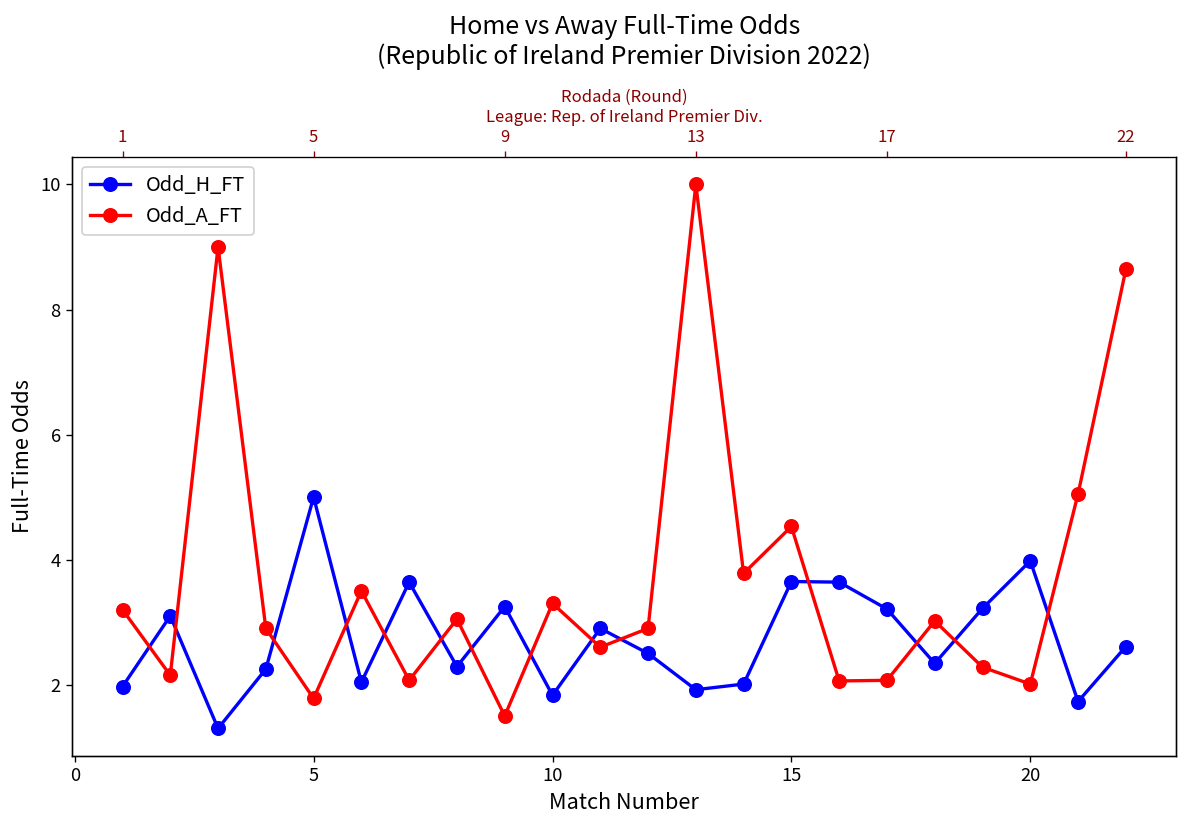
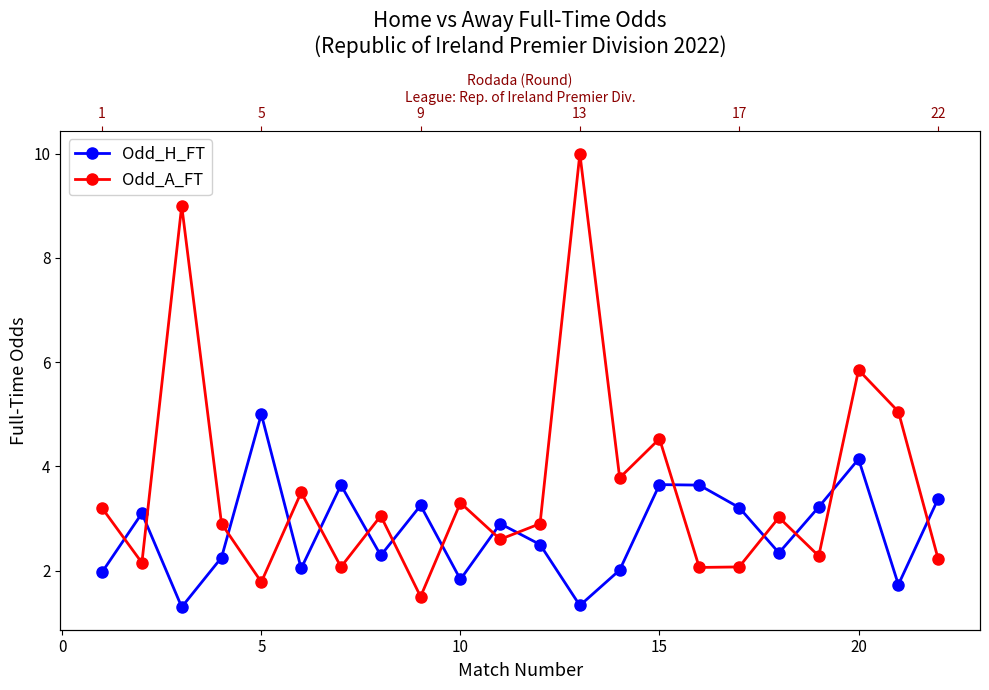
  {
    "Odd_H_FT": {
      "1": 2.0,
      "5": 5.0,
      "9": 3.3,
      "10": 1.8,
-     "13": 1.9,
+     "13": 1.3,
      "15": 3.7,
      "17": 3.2,
-     "20": 4.0,
-     "22": 2.6
+     "20": 4.1,
+     "22": 3.4
    },
    "Odd_A_FT": {
      "1": 3.2,
      "5": 1.8,
      "9": 1.5,
      "10": 3.3,
      "13": 10.0,
      "15": 4.5,
      "17": 2.1,
-     "20": 2.0,
-     "22": 8.6
+     "20": 5.9,
+     "22": 2.2
    }
  }
